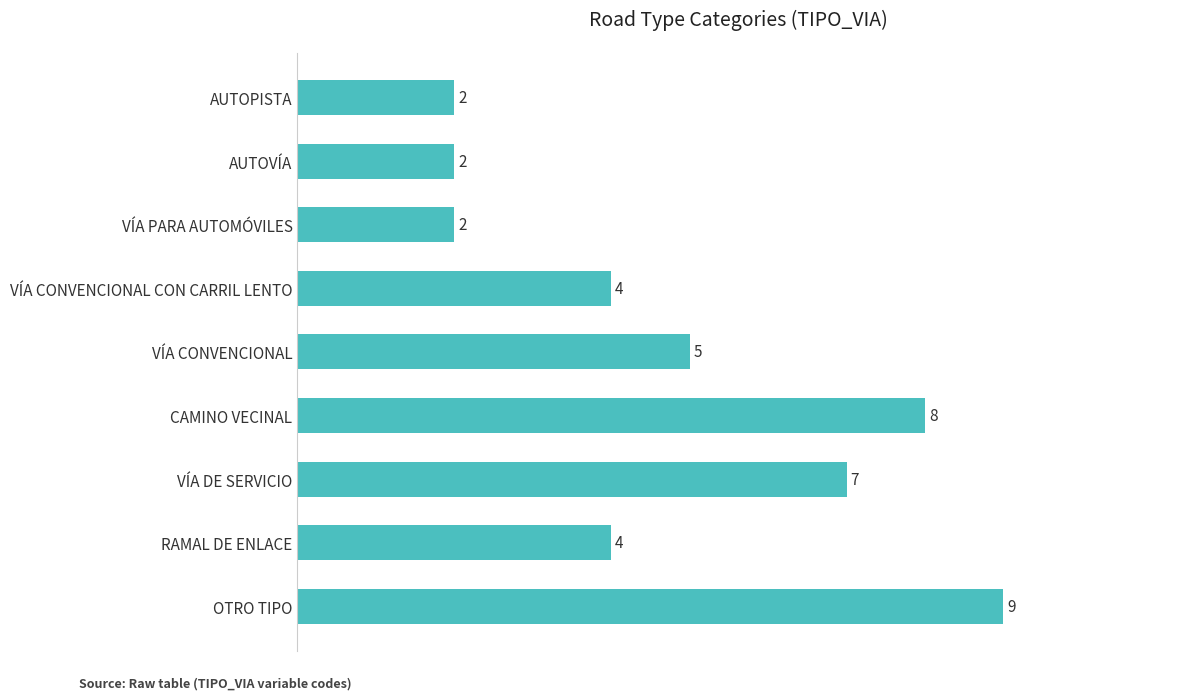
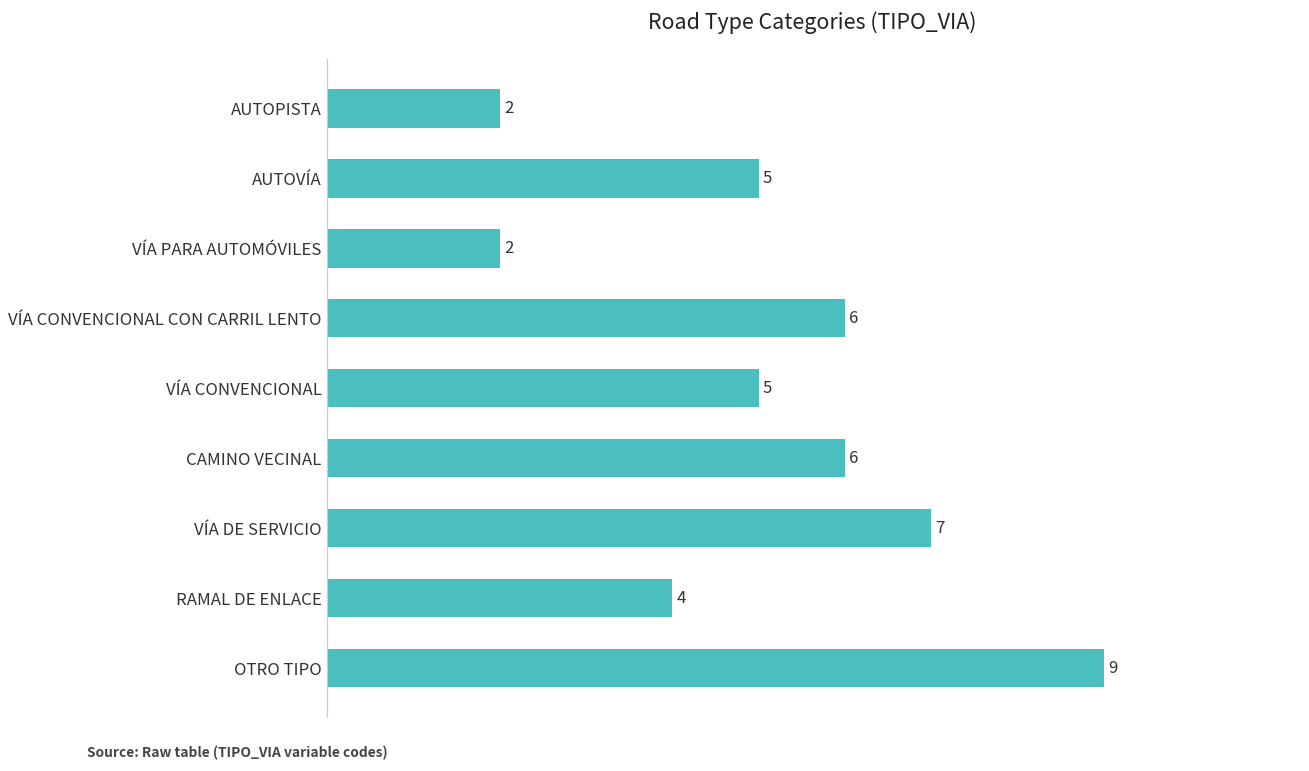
  {
    "AUTOPISTA": 2,
-   "AUTOVÍA": 2,
+   "AUTOVÍA": 5,
    "VÍA PARA AUTOMÓVILES": 2,
-   "VÍA CONVENCIONAL CON CARRIL LENTO": 4,
+   "VÍA CONVENCIONAL CON CARRIL LENTO": 6,
    "VÍA CONVENCIONAL": 5,
-   "CAMINO VECINAL": 8,
+   "CAMINO VECINAL": 6,
    "VÍA DE SERVICIO": 7,
    "RAMAL DE ENLACE": 4,
    "OTRO TIPO": 9
  }
